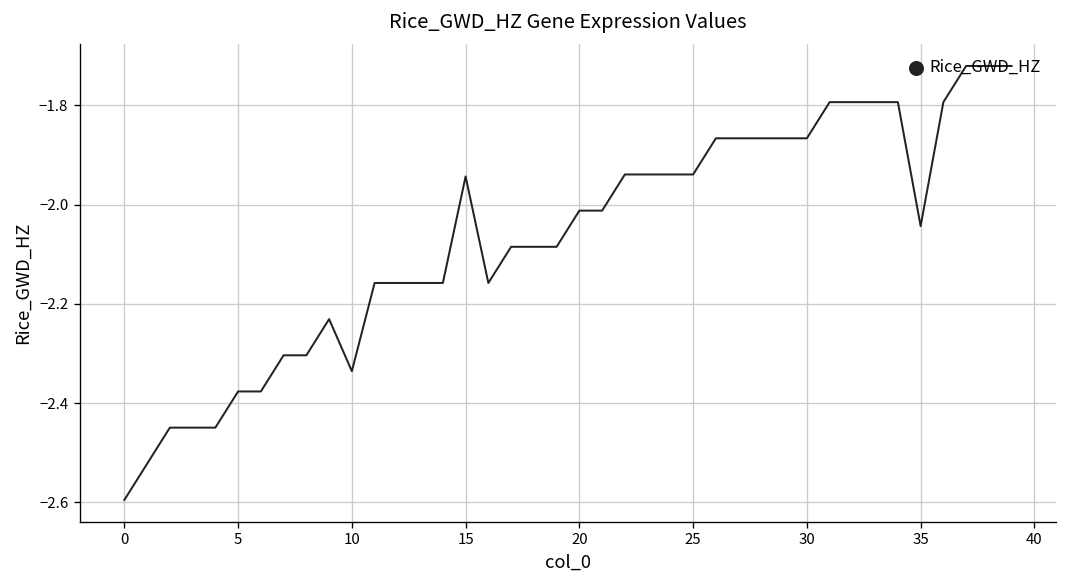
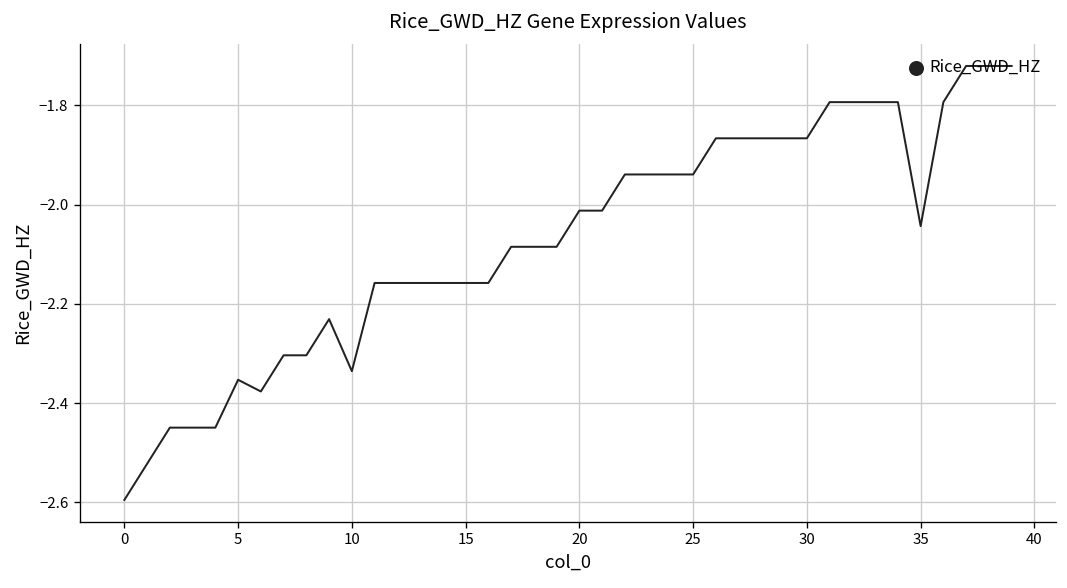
  {
    "0": -2.60,
-   "5": -2.38,
+   "5": -2.35,
    "10": -2.34,
-   "15": -1.94,
+   "15": -2.16,
    "20": -2.01,
    "25": -1.94,
    "30": -1.87,
    "35": -2.04
  }
